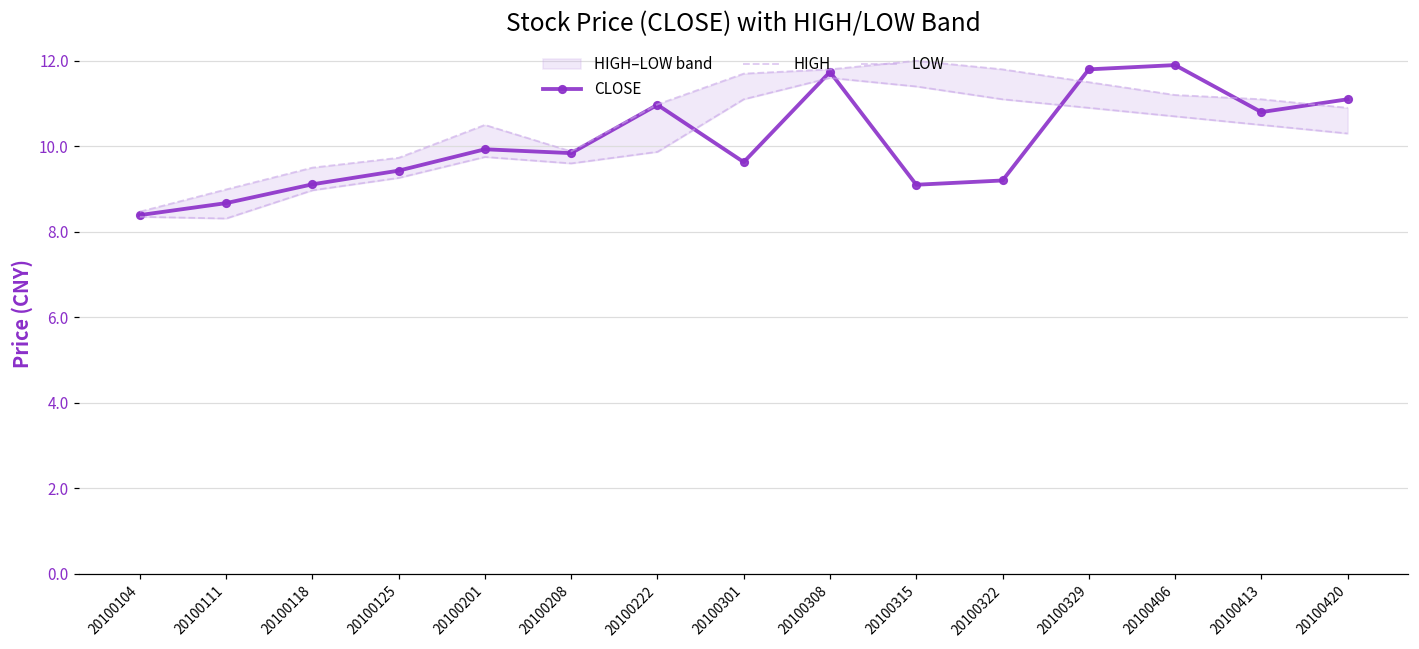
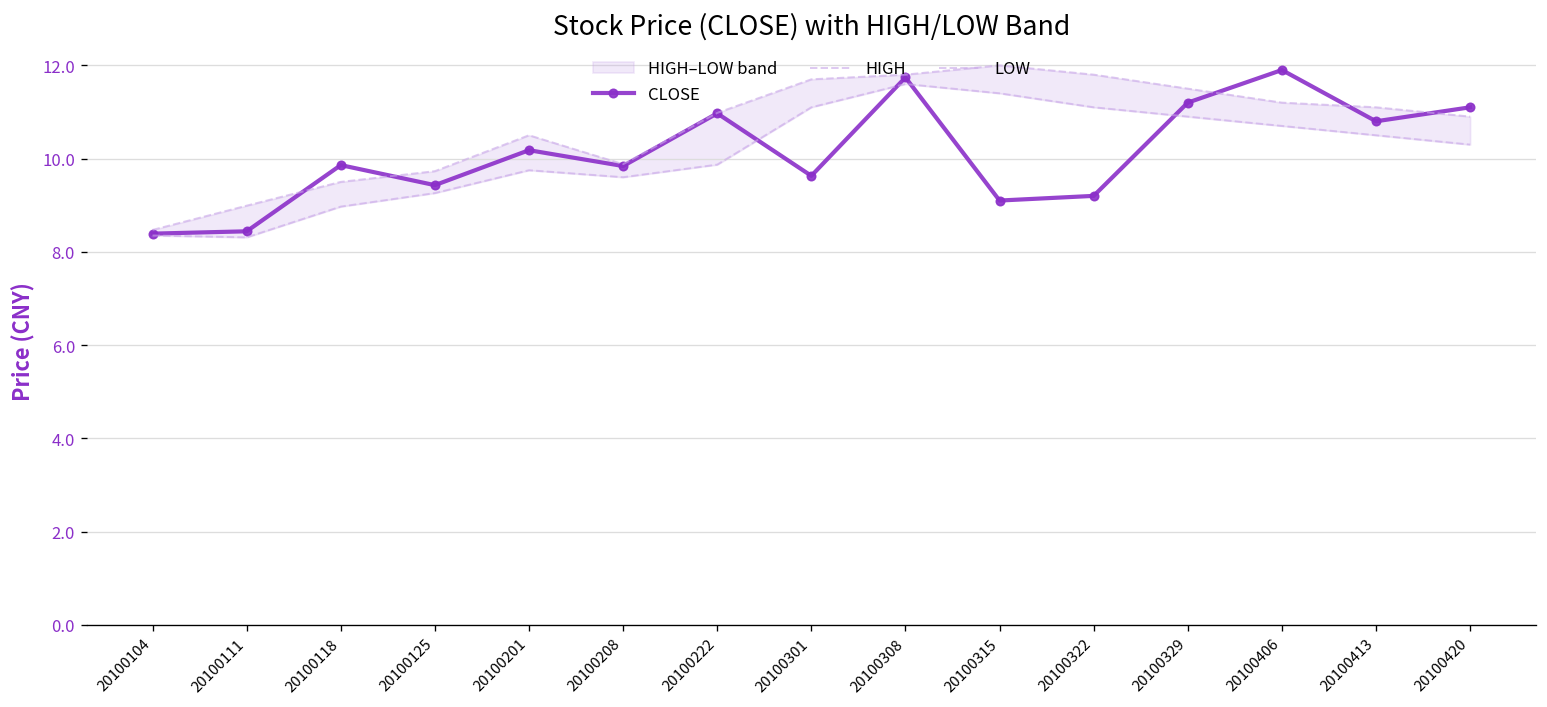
  {
    "CLOSE": {
-     "20100111": 8.7,
-     "20100118": 9.1,
+     "20100111": 8.4,
+     "20100118": 9.9,
      "20100125": 9.4,
-     "20100201": 9.9,
+     "20100201": 10.2,
      "20100301": 9.6,
      "20100315": 9.1,
      "20100322": 9.2,
-     "20100329": 11.8,
+     "20100329": 11.2,
      "20100406": 11.9,
      "20100413": 10.8,
      "20100420": 11.1
    }
  }
